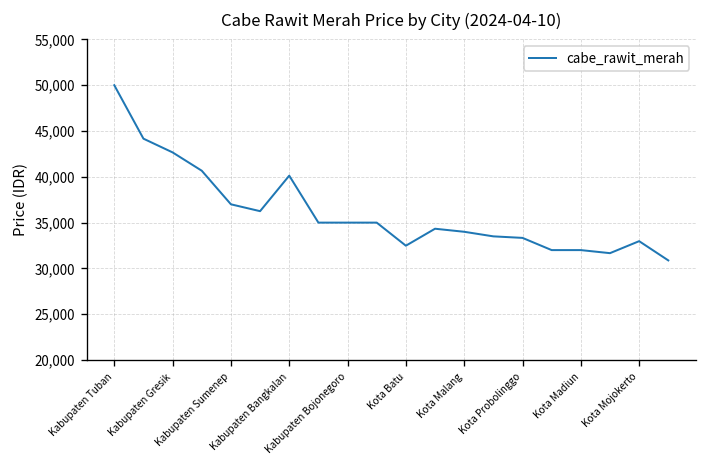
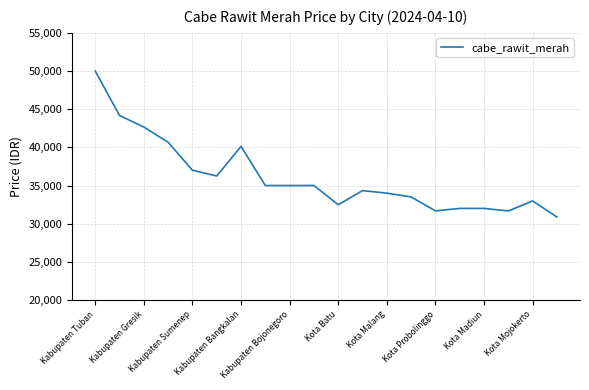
  {
    "Kabupaten Tuban": "50,000",
    "Kabupaten Gresik": "43,000",
    "Kabupaten Sumenep": "37,000",
    "Kabupaten Bangkalan": "40,000",
    "Kabupaten Bojonegoro": "35,000",
    "Kota Batu": "32,000",
    "Kota Malang": "34,000",
-   "Kota Probolinggo": "33,000",
+   "Kota Probolinggo": "32,000",
    "Kota Madiun": "32,000",
    "Kota Mojokerto": "33,000"
  }
